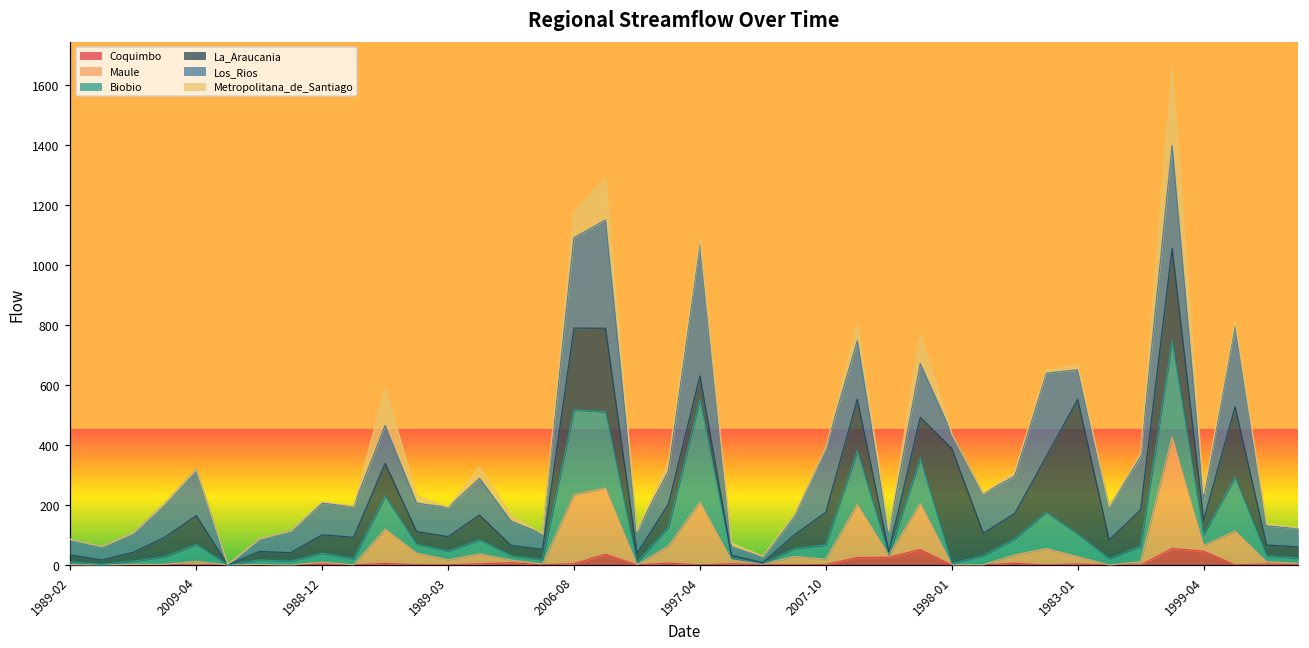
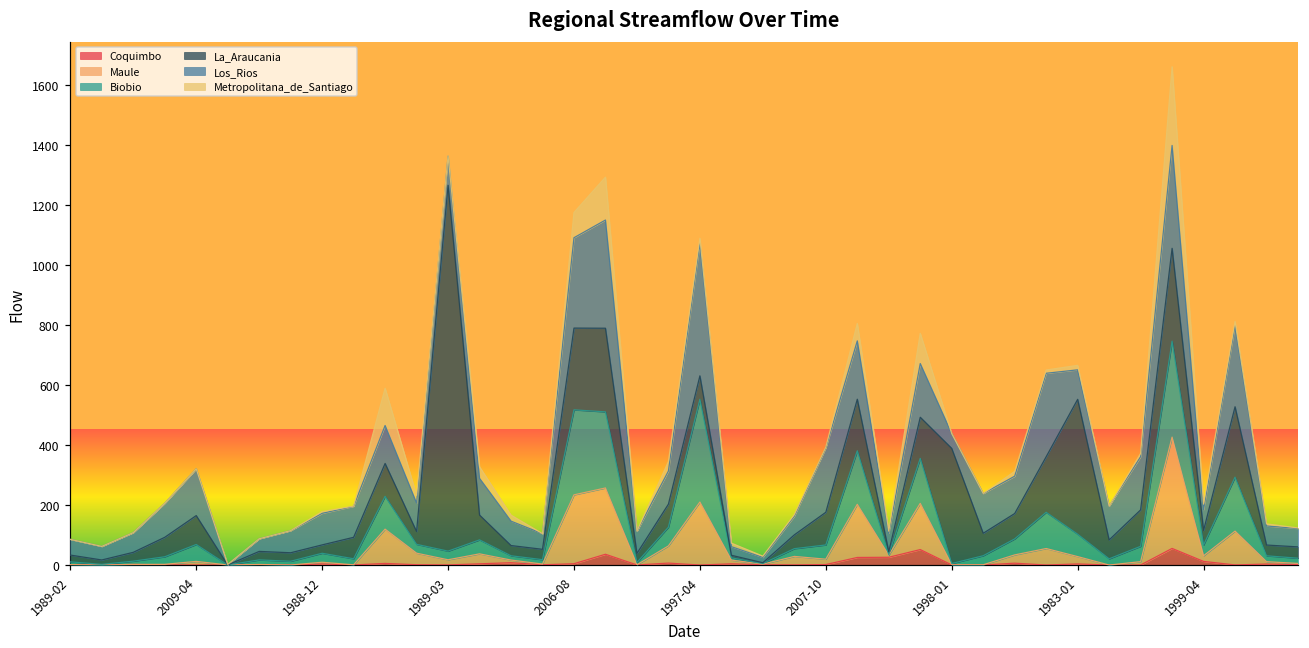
  {
    "Coquimbo": {
      "2009-04": 0,
      "1989-03": 0,
      "2006-08": 0,
      "1997-04": 0,
      "2007-10": 0,
      "1983-01": 0,
-     "1999-04": 50
+     "1999-04": 10
    },
    "La_Araucania": {
      "1989-02": 20,
      "2009-04": 100,
-     "1988-12": 60,
-     "1989-03": 50,
+     "1988-12": 30,
+     "1989-03": 1220,
      "2006-08": 270,
      "1997-04": 80,
      "2007-10": 110,
      "1998-01": 380,
      "1983-01": 450,
      "1999-04": 50
    }
  }
